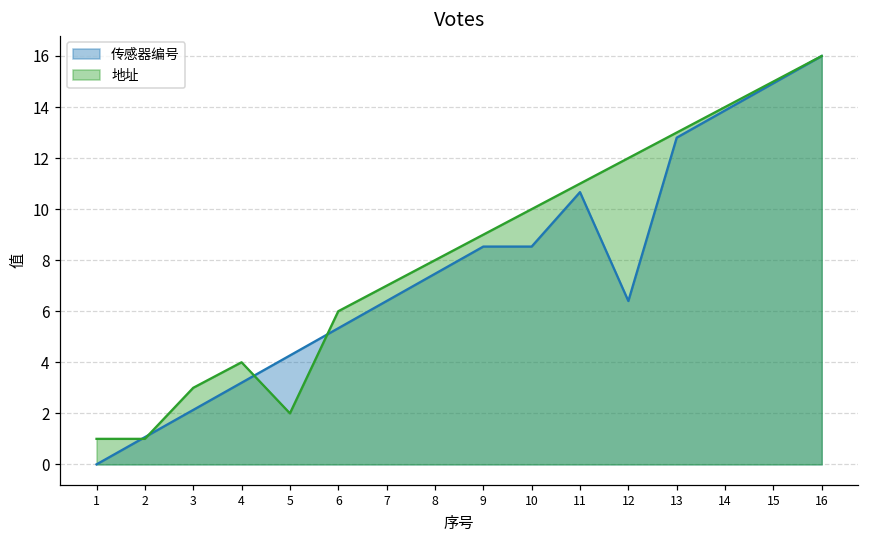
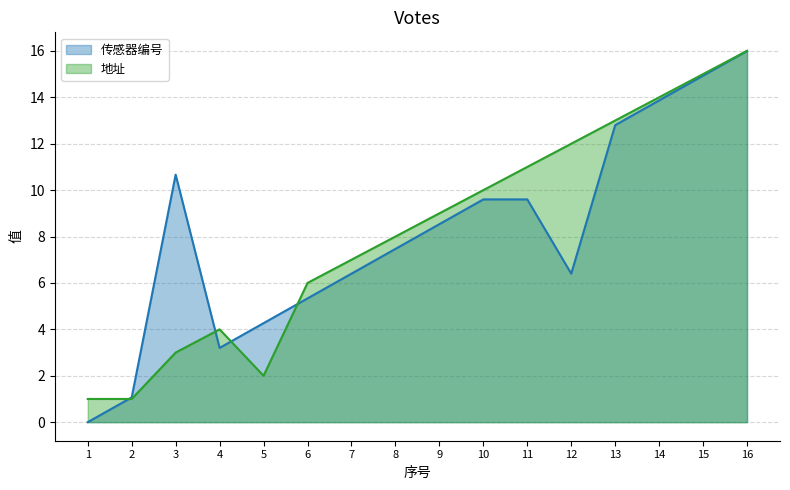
  {
    "传感器编号": {
      "1": 0.0,
-     "3": 2.1,
+     "3": 10.7,
      "4": 3.2,
      "5": 4.3,
      "6": 5.3,
      "7": 6.4,
      "8": 7.5,
      "9": 8.5,
-     "10": 8.5,
-     "11": 10.7,
+     "10": 9.6,
+     "11": 9.6,
      "12": 6.4,
      "13": 12.8,
      "14": 13.9
    },
    "地址": {
      "1": 1.0,
      "3": 3.0,
      "4": 4.0,
      "5": 2.0,
      "6": 6.0,
      "7": 7.0,
      "8": 8.0,
      "9": 9.0,
      "10": 10.0,
      "11": 11.0,
      "12": 12.0,
      "13": 13.0,
      "14": 14.0
    }
  }
